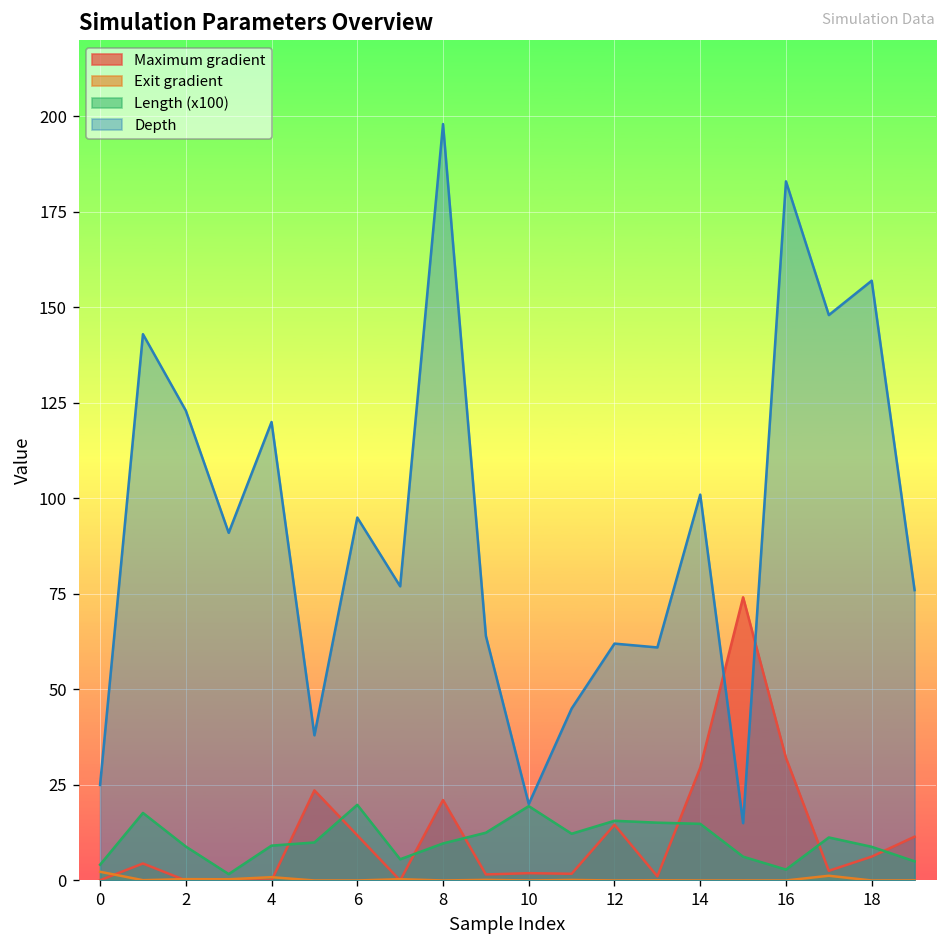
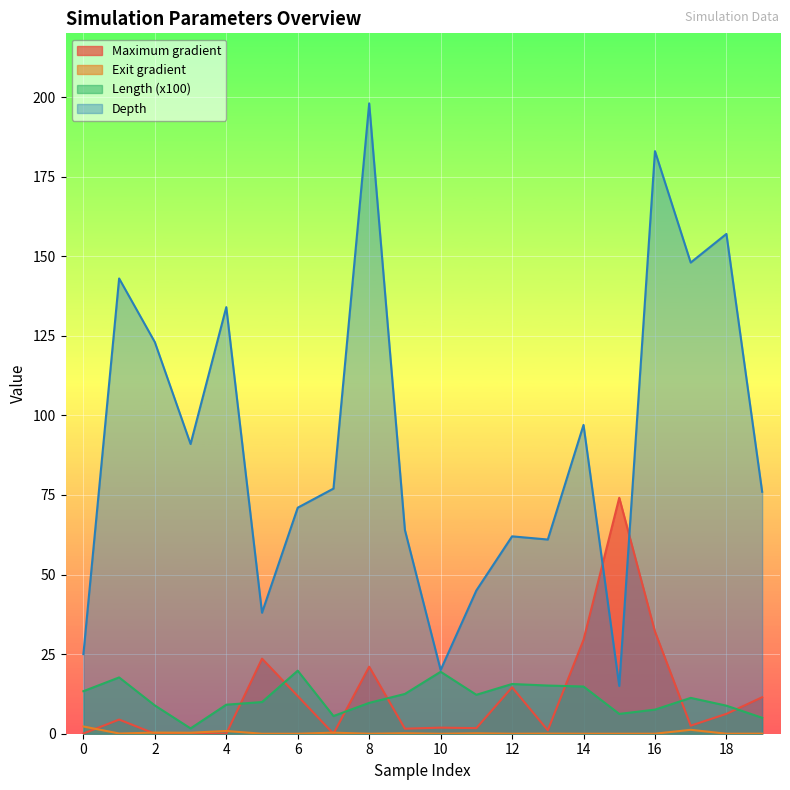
  {
    "Length (x100)": {
-     "0": 4,
+     "0": 13,
      "2": 9,
      "4": 9,
      "6": 20,
      "8": 10,
      "12": 16,
      "14": 15,
-     "16": 3,
+     "16": 8,
      "18": 9
    },
    "Depth": {
      "0": 25,
      "2": 123,
-     "4": 120,
-     "6": 95,
+     "4": 134,
+     "6": 71,
      "8": 198,
      "12": 62,
-     "14": 101,
+     "14": 97,
      "16": 183,
      "18": 157
    }
  }
